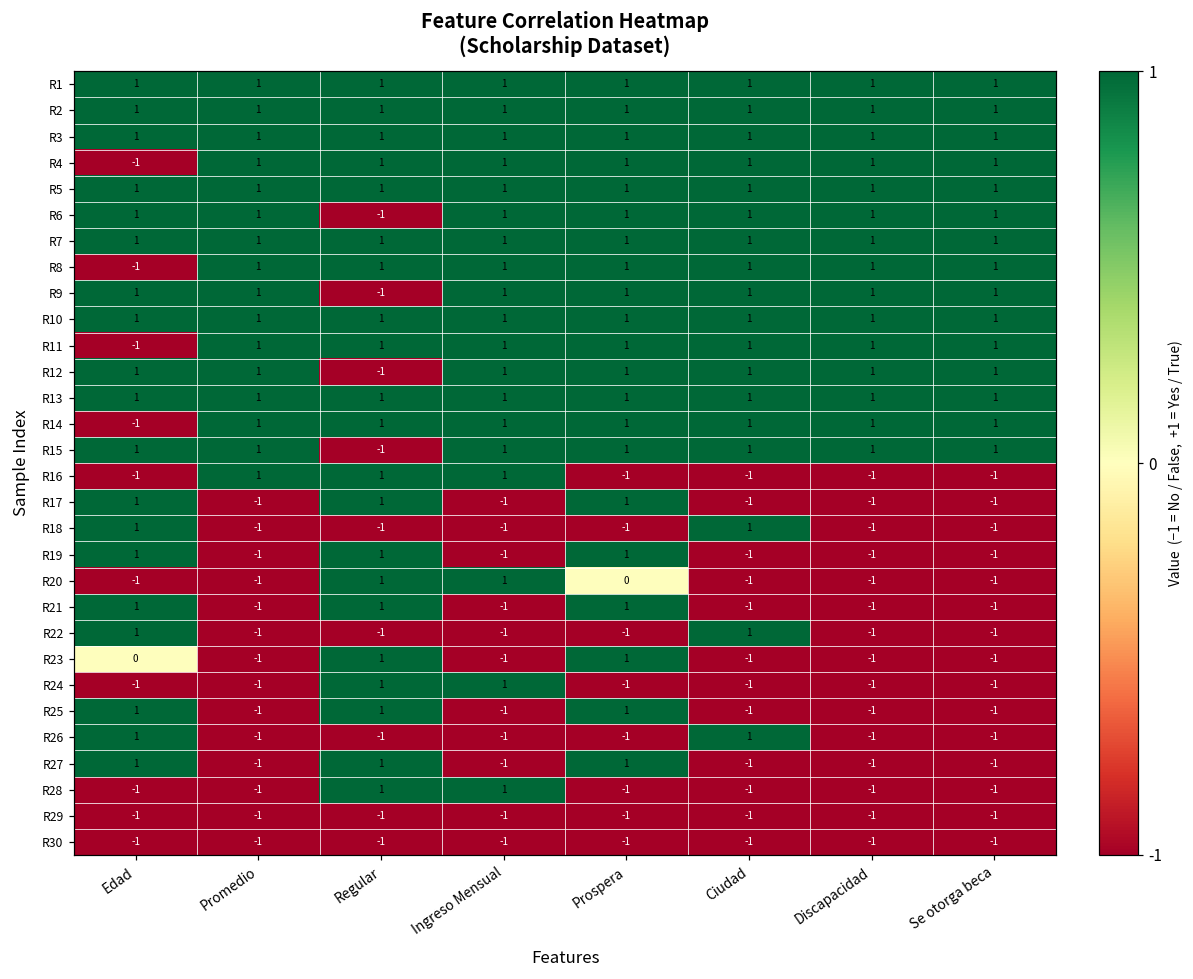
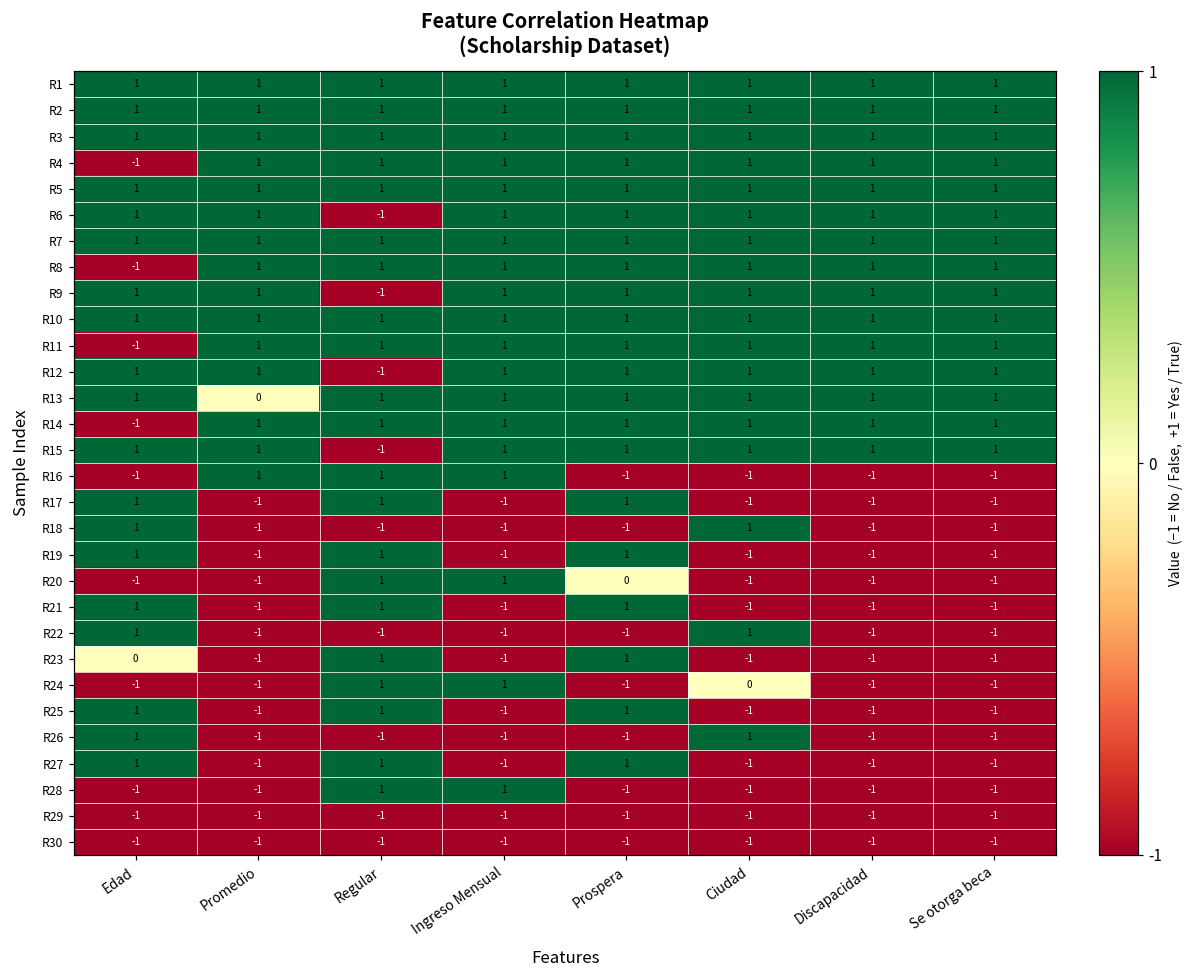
  {
    "R13": {
      "Edad": 1,
-     "Promedio": 1,
+     "Promedio": 0,
      "Regular": 1,
      "Ingreso Mensual": 1,
      "Prospera": 1,
      "Ciudad": 1,
      "Discapacidad": 1,
      "Se otorga beca": 1
    },
    "R24": {
      "Edad": -1,
      "Promedio": -1,
      "Regular": 1,
      "Ingreso Mensual": 1,
      "Prospera": -1,
-     "Ciudad": -1,
+     "Ciudad": 0,
      "Discapacidad": -1,
      "Se otorga beca": -1
    }
  }
